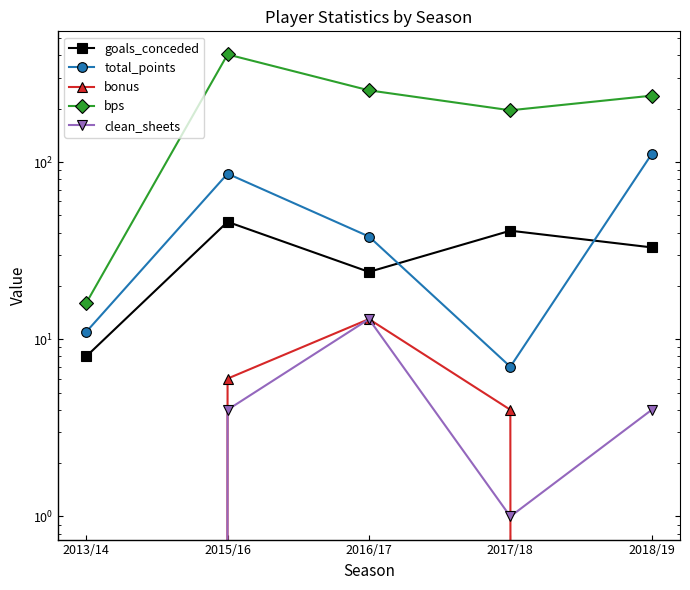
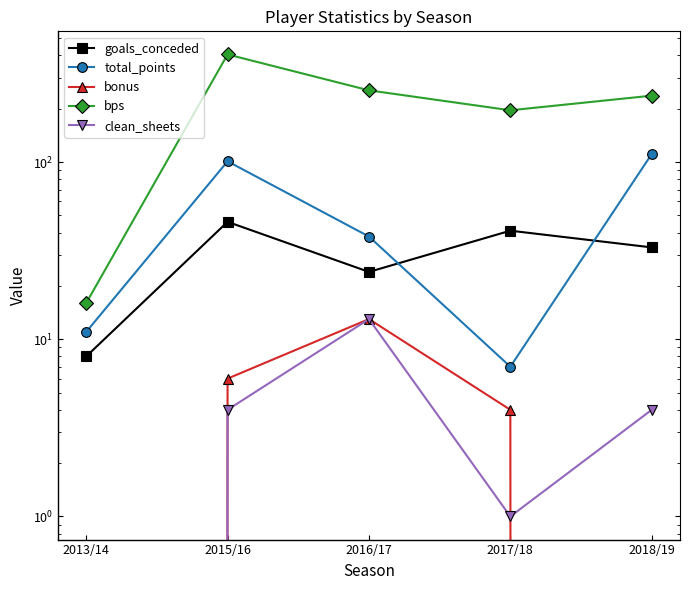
  {
    "goals_conceded": {
      "2013/14": 8,
      "2015/16": 46,
      "2016/17": 24,
      "2017/18": 41,
      "2018/19": 33
    },
    "total_points": {
      "2013/14": 11,
-     "2015/16": 90,
+     "2015/16": 100,
      "2016/17": 38,
      "2017/18": 7,
      "2018/19": 110
    },
    "bonus": {
      "2015/16": 6,
      "2017/18": 4
    },
    "bps": {
      "2013/14": 16,
      "2015/16": 410,
      "2016/17": 250,
      "2017/18": 200,
      "2018/19": 240
    },
    "clean_sheets": {
      "2015/16": 4,
      "2017/18": 1,
      "2018/19": 4
    }
  }
